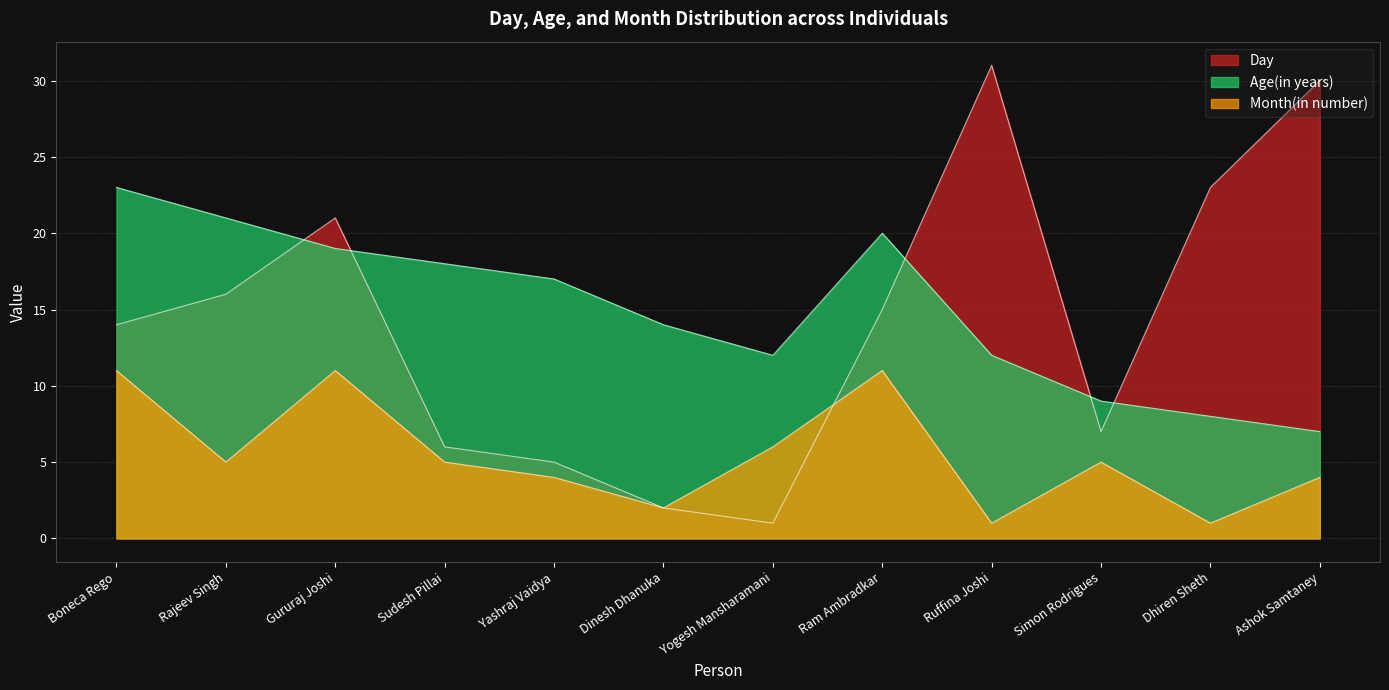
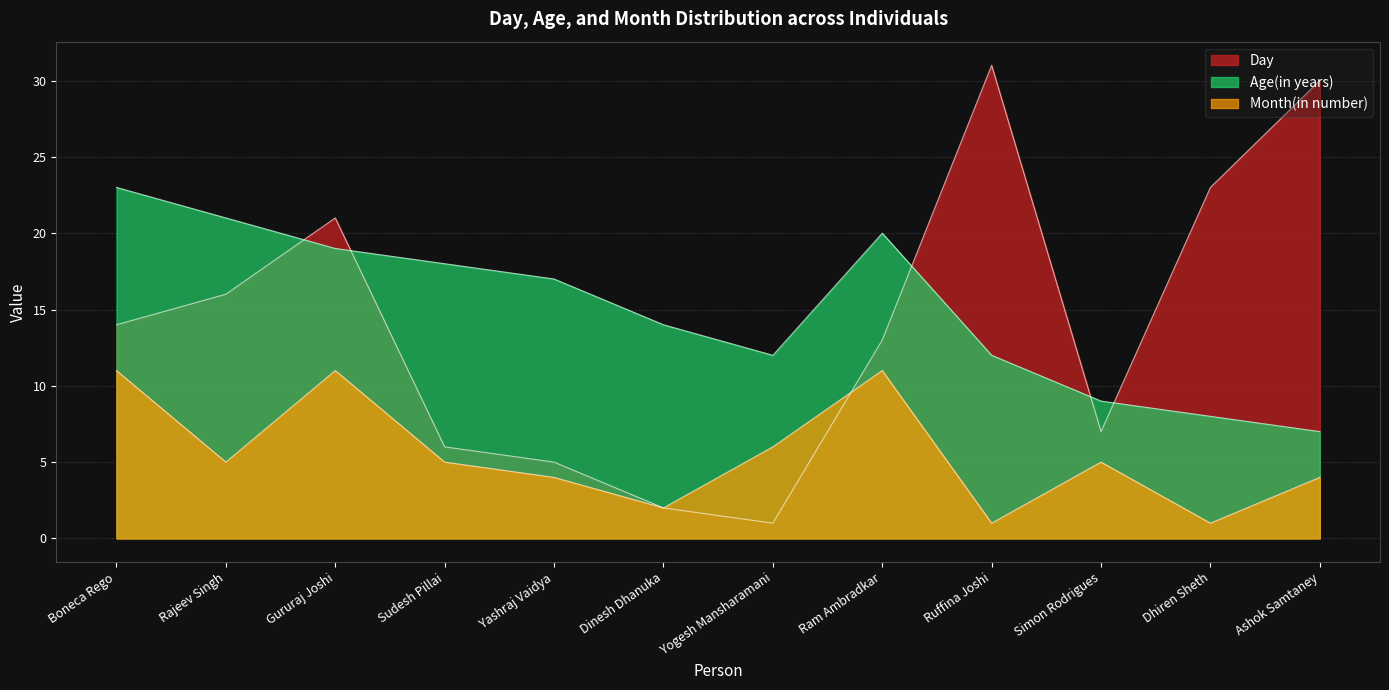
  {
    "Day": {
      "Boneca Rego": 14,
      "Rajeev Singh": 16,
      "Gururaj Joshi": 21,
      "Sudesh Pillai": 6,
      "Yashraj Vaidya": 5,
      "Yogesh Mansharamani": 1,
-     "Ram Ambradkar": 15,
+     "Ram Ambradkar": 13,
      "Ruffina Joshi": 31,
      "Simon Rodrigues": 7,
      "Dhiren Sheth": 23
    },
    "Age(in years)": {
      "Boneca Rego": 23,
      "Rajeev Singh": 21,
      "Gururaj Joshi": 19,
      "Sudesh Pillai": 18,
      "Yashraj Vaidya": 17,
      "Dinesh Dhanuka": 14,
      "Yogesh Mansharamani": 12,
      "Ram Ambradkar": 20,
      "Ruffina Joshi": 12,
      "Simon Rodrigues": 9,
      "Dhiren Sheth": 8,
      "Ashok Samtaney": 7
    },
    "Month(in number)": {
      "Boneca Rego": 11,
      "Rajeev Singh": 5,
      "Gururaj Joshi": 11,
      "Sudesh Pillai": 5,
      "Yashraj Vaidya": 4,
      "Yogesh Mansharamani": 6,
      "Ram Ambradkar": 11,
      "Ruffina Joshi": 1,
      "Simon Rodrigues": 5,
      "Dhiren Sheth": 1,
      "Ashok Samtaney": 4
    }
  }
